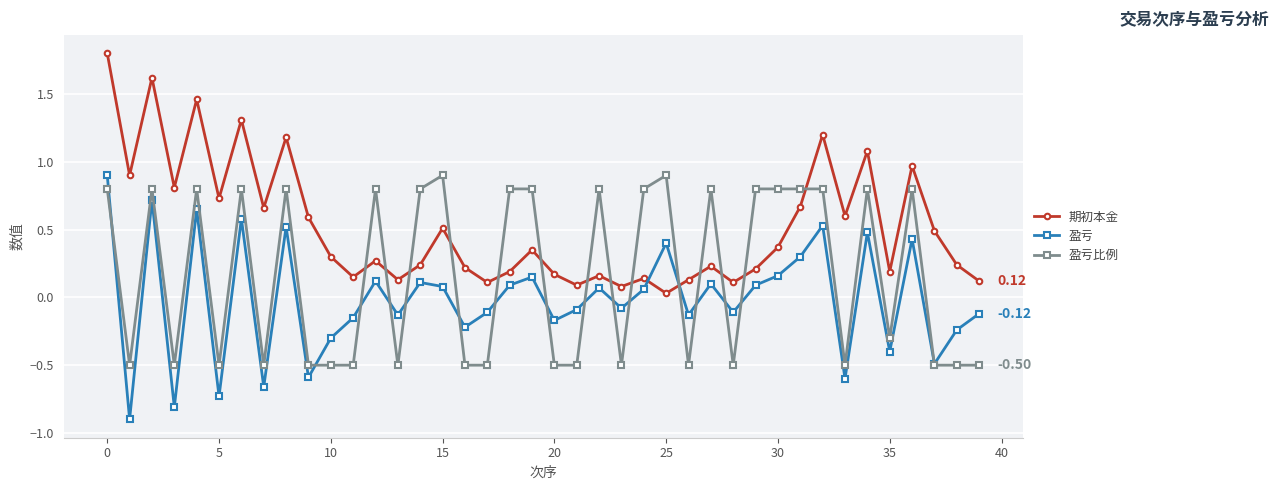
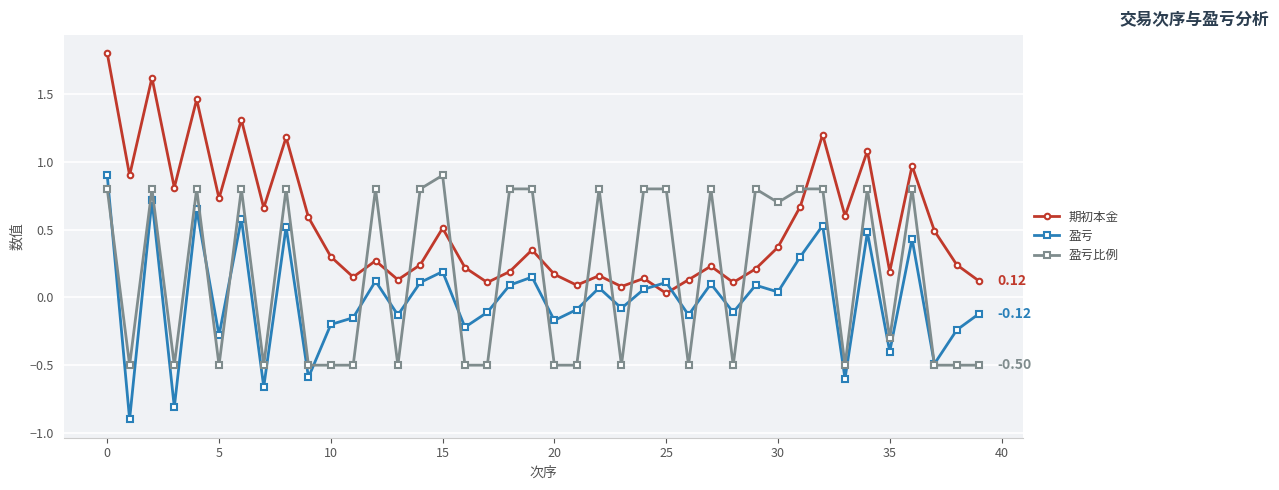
  {
    "期初本金": {
      "0": 1.80,
      "5": 0.73,
      "10": 0.30,
      "15": 0.51,
      "20": 0.17,
      "25": 0.03,
      "30": 0.37,
      "35": 0.19
    },
    "盈亏": {
      "0": 0.90,
-     "5": -0.73,
-     "10": -0.3,
-     "15": 0.08,
+     "5": -0.28,
+     "10": -0.2,
+     "15": 0.19,
      "20": -0.17,
-     "25": 0.40,
-     "30": 0.16,
+     "25": 0.11,
+     "30": 0.04,
      "35": -0.40
    },
    "盈亏比例": {
      "0": 0.8,
      "5": -0.5,
      "10": -0.5,
      "15": 0.9,
      "20": -0.5,
-     "25": 0.9,
-     "30": 0.8,
+     "25": 0.8,
+     "30": 0.7,
      "35": -0.3
    }
  }
